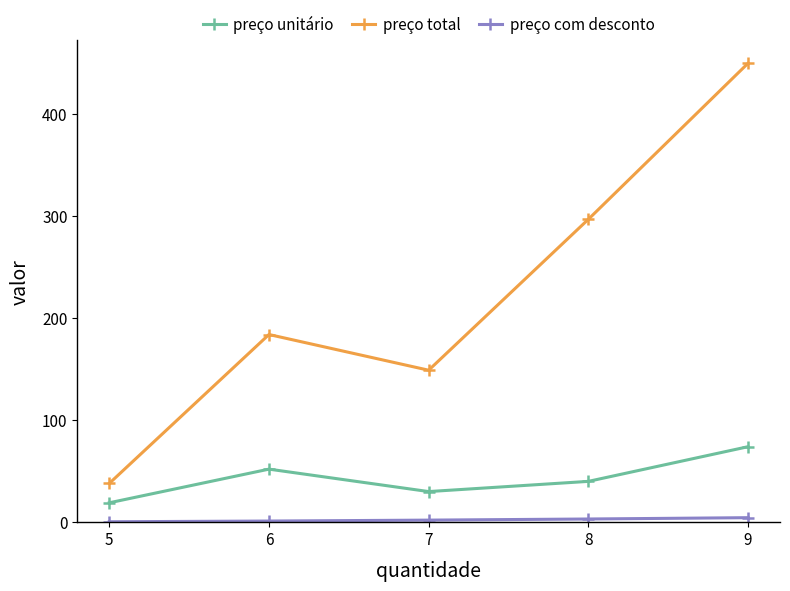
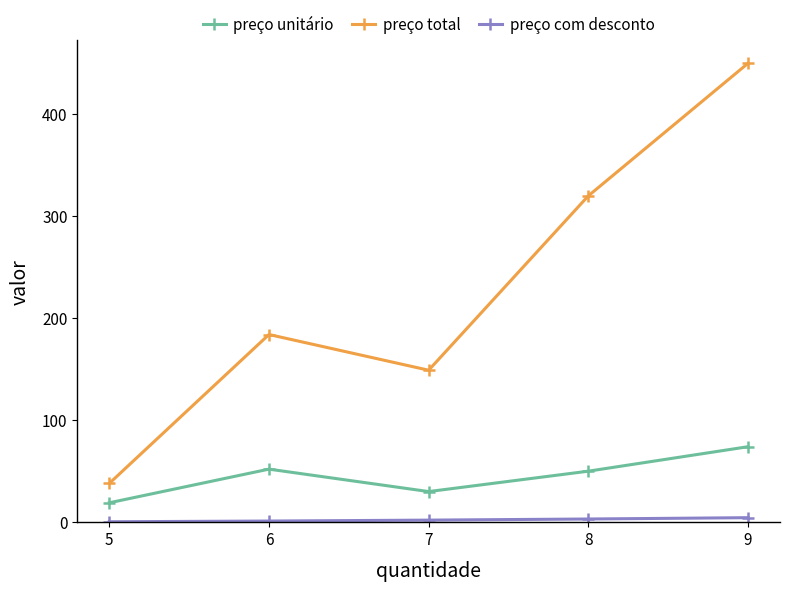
  {
    "preço unitário": {
      "5": 19,
      "6": 52,
      "7": 30,
-     "8": 40,
+     "8": 50,
      "9": 74
    },
    "preço total": {
      "5": 38,
      "6": 184,
      "7": 149,
-     "8": 297,
+     "8": 320,
      "9": 450
    },
    "preço com desconto": {
      "5": 0,
      "6": 1,
      "7": 2,
      "8": 3,
      "9": 4
    }
  }
